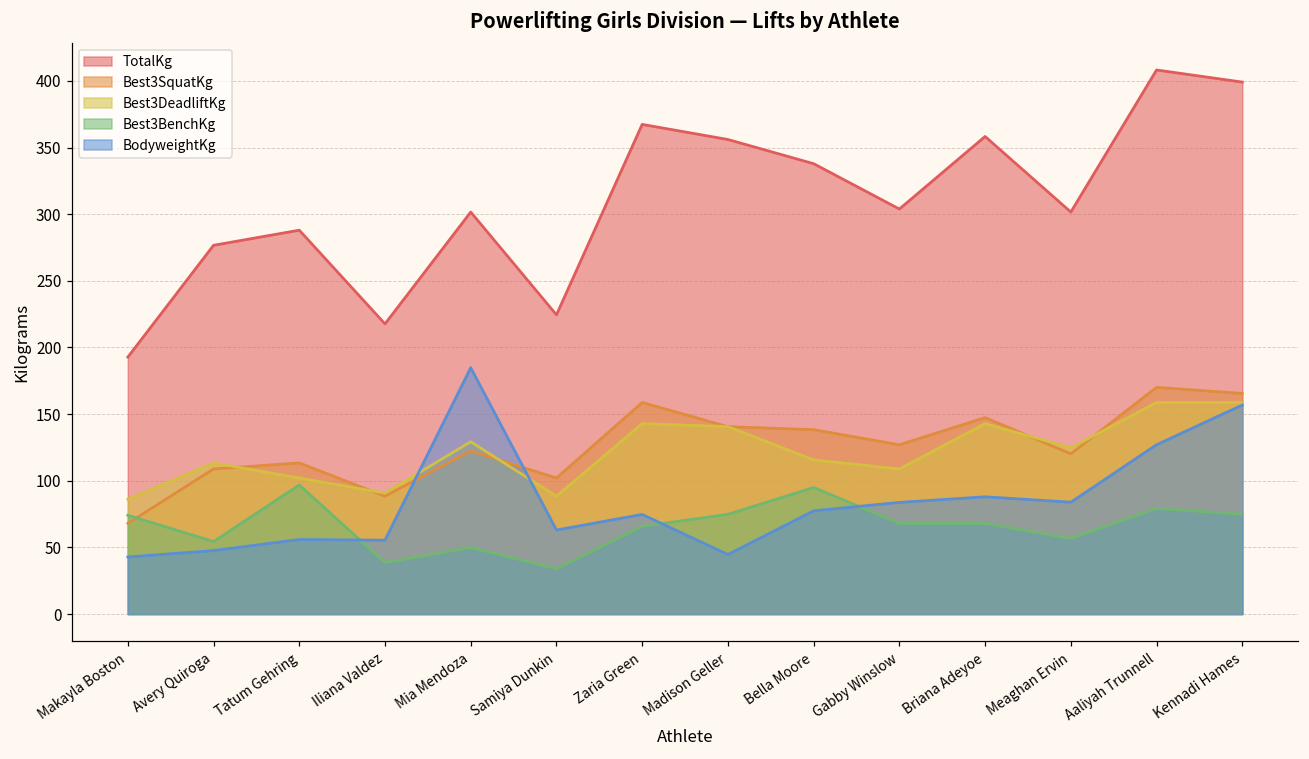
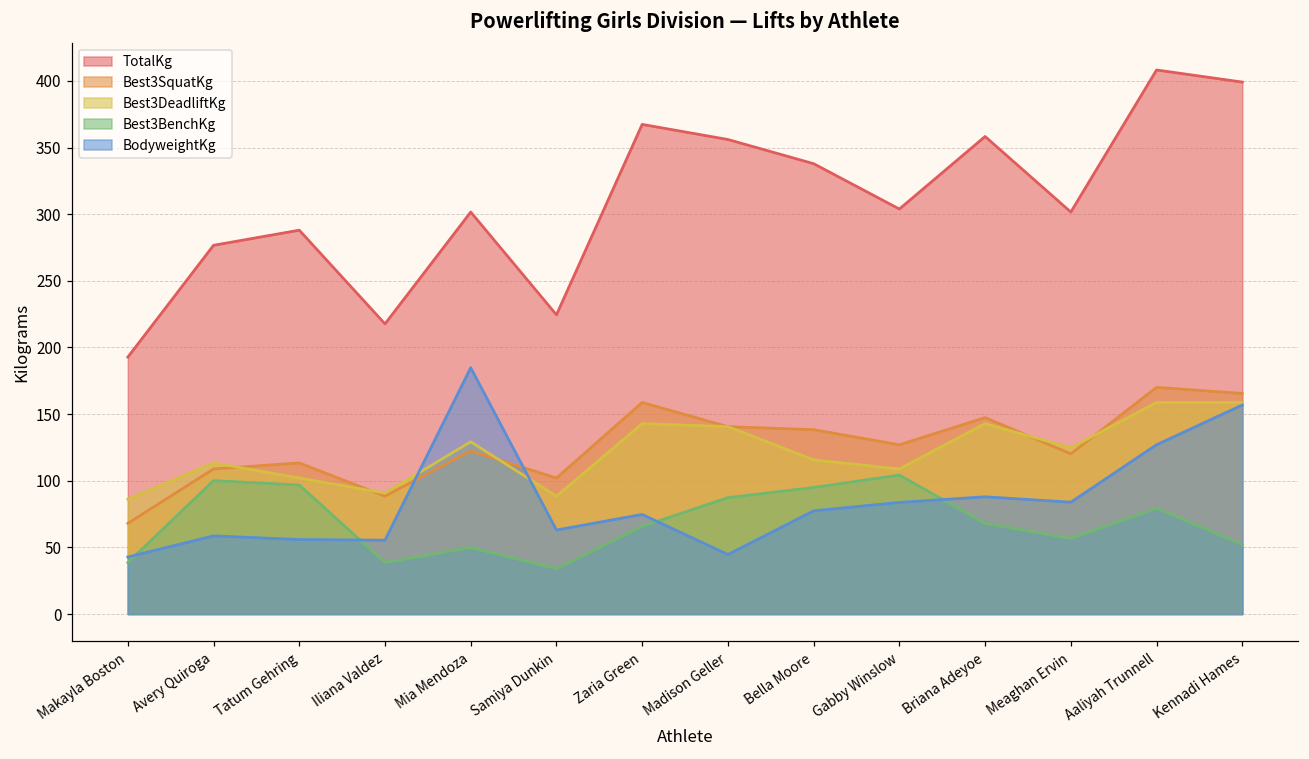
  {
    "Best3BenchKg": {
-     "Makayla Boston": 74,
-     "Avery Quiroga": 54,
+     "Makayla Boston": 39,
+     "Avery Quiroga": 100,
      "Tatum Gehring": 97,
      "Iliana Valdez": 39,
      "Mia Mendoza": 50,
      "Samiya Dunkin": 34,
      "Zaria Green": 66,
-     "Madison Geller": 75,
+     "Madison Geller": 87,
      "Bella Moore": 95,
-     "Gabby Winslow": 68,
+     "Gabby Winslow": 104,
      "Briana Adeyoe": 68,
      "Meaghan Ervin": 57,
      "Aaliyah Trunnell": 79,
-     "Kennadi Hames": 75
+     "Kennadi Hames": 52
    },
    "BodyweightKg": {
      "Makayla Boston": 43,
-     "Avery Quiroga": 48,
+     "Avery Quiroga": 59,
      "Tatum Gehring": 56,
      "Iliana Valdez": 55,
      "Mia Mendoza": 185,
      "Samiya Dunkin": 63,
      "Zaria Green": 75,
      "Madison Geller": 45,
      "Bella Moore": 77,
      "Gabby Winslow": 84,
      "Briana Adeyoe": 88,
      "Meaghan Ervin": 84,
      "Aaliyah Trunnell": 127
    }
  }
